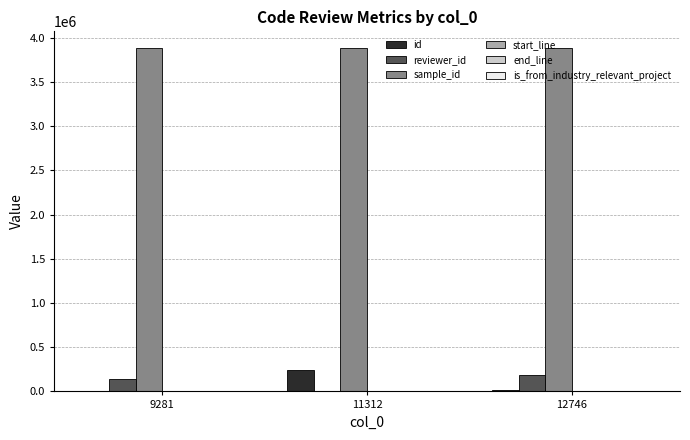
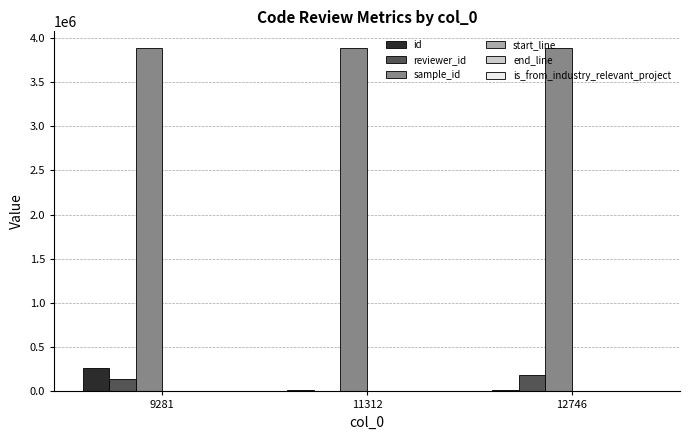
  {
    "id": {
-     "9281": 0,
-     "11312": 200000
+     "9281": 300000,
+     "11312": 0
    },
    "reviewer_id": {
      "9281": 100000,
      "12746": 200000
    }
  }
